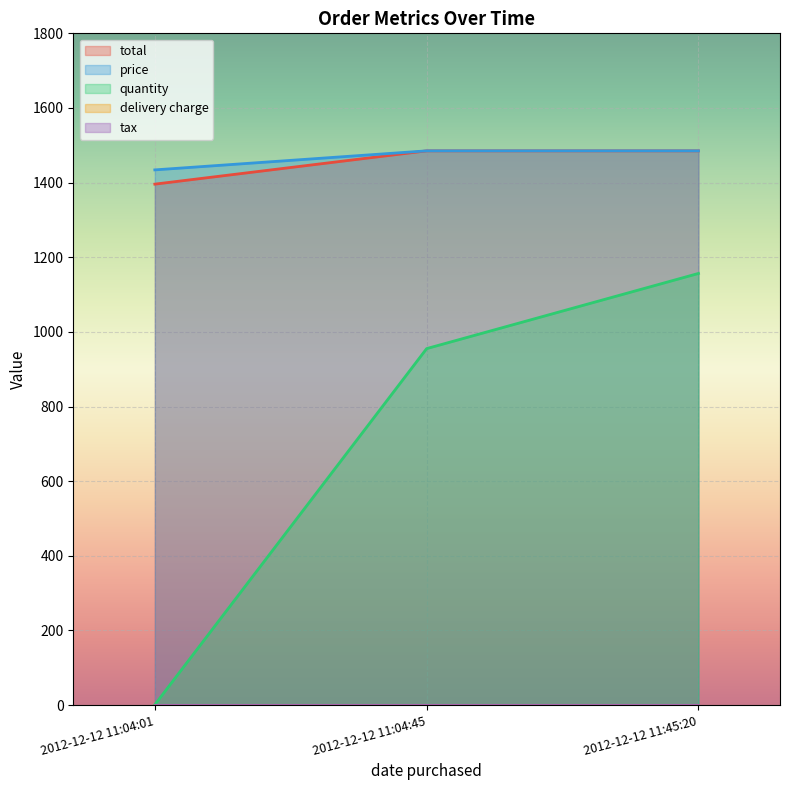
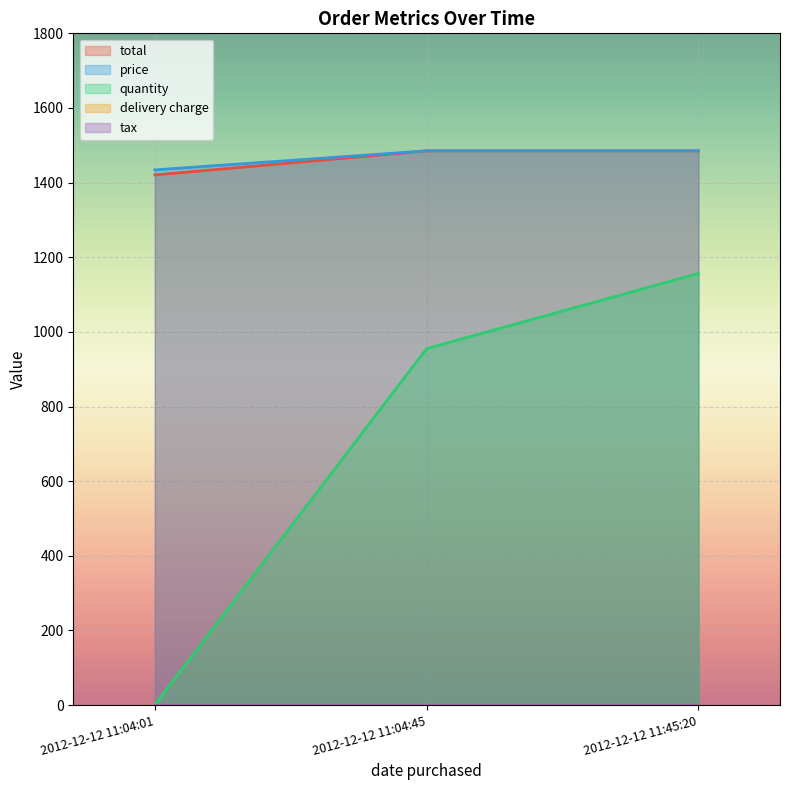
  {
    "total": {
-     "2012-12-12 11:04:01": 1400
+     "2012-12-12 11:04:01": 1420
    },
    "price": {
      "2012-12-12 11:04:01": 1430
    },
    "quantity": {
      "2012-12-12 11:04:45": 960,
      "2012-12-12 11:45:20": 1160
    },
    "tax": {
      "2012-12-12 11:04:45": 0,
      "2012-12-12 11:45:20": 0
    }
  }
